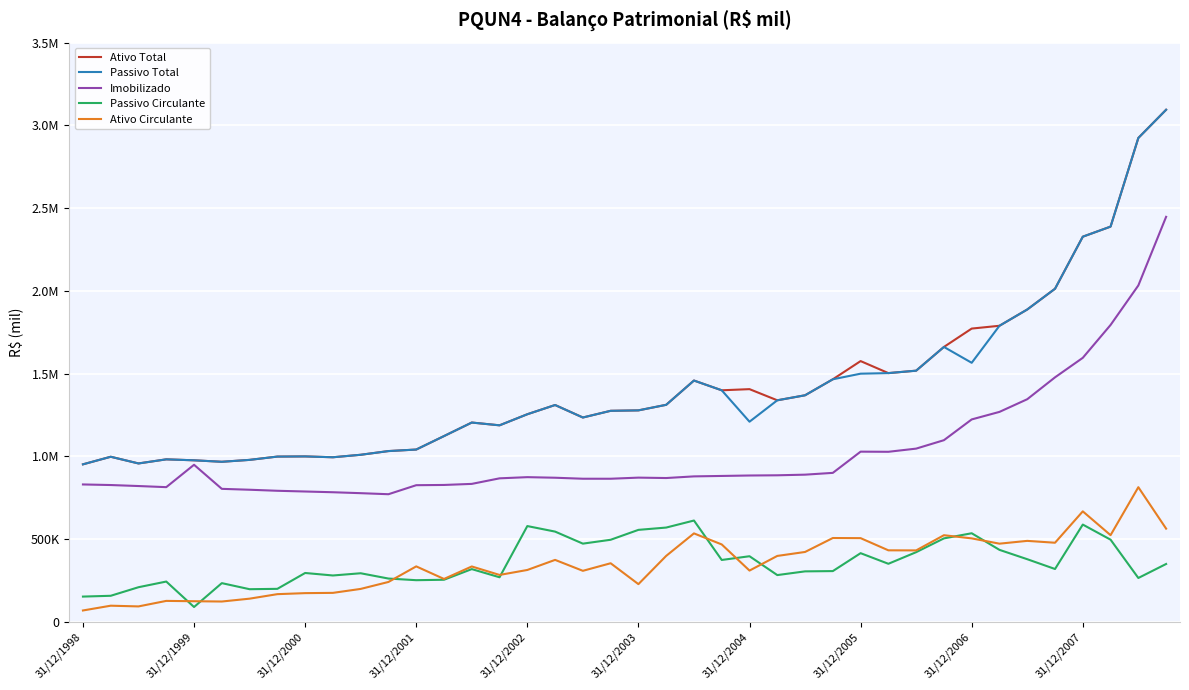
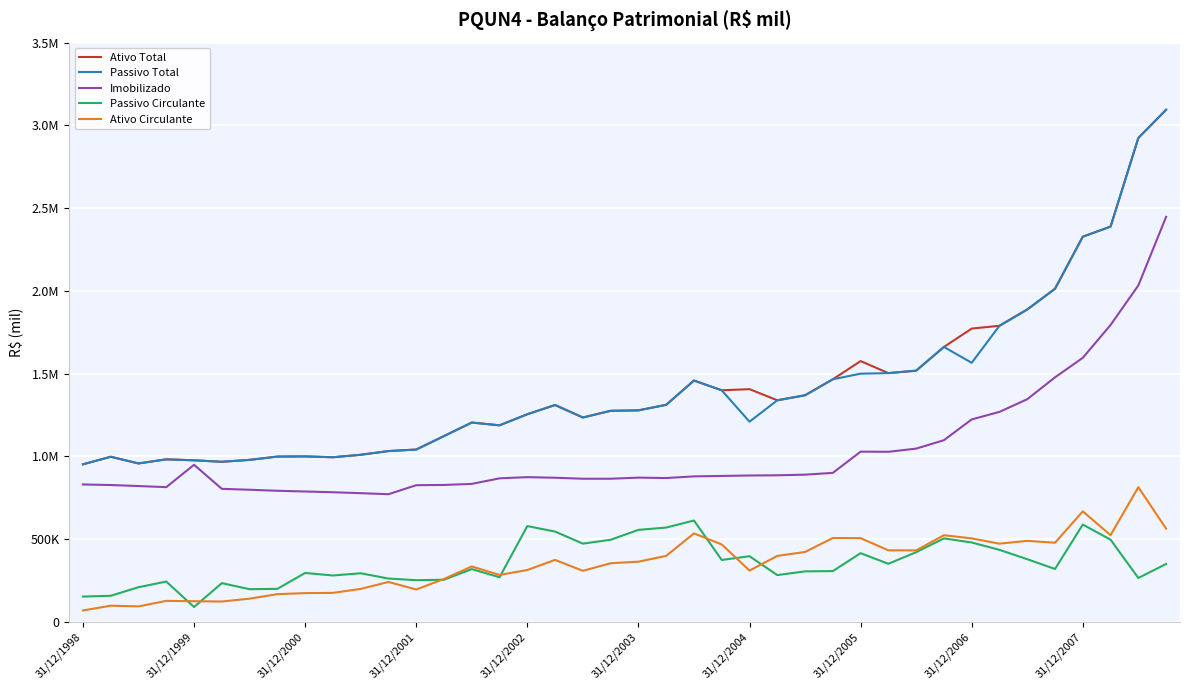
  {
    "Ativo Total": {
      "31/12/2004": 1410000,
      "31/12/2005": 1580000,
      "31/12/2006": 1770000
    },
    "Passivo Total": {
      "31/12/2004": 1210000,
      "31/12/2005": 1500000,
      "31/12/2006": 1560000
    },
    "Imobilizado": {
      "31/12/1998": 830000,
      "31/12/1999": 950000,
      "31/12/2000": 790000,
      "31/12/2001": 820000,
      "31/12/2002": 870000,
      "31/12/2003": 870000,
      "31/12/2004": 880000,
      "31/12/2005": 1030000,
      "31/12/2006": 1220000,
      "31/12/2007": 1590000
    },
    "Passivo Circulante": {
      "31/12/1998": 150000,
      "31/12/1999": 90000,
      "31/12/2000": 290000,
      "31/12/2001": 250000,
      "31/12/2002": 580000,
      "31/12/2003": 550000,
      "31/12/2004": 400000,
      "31/12/2005": 410000,
-     "31/12/2006": 530000,
+     "31/12/2006": 480000,
      "31/12/2007": 590000
    },
    "Ativo Circulante": {
      "31/12/1998": 70000,
      "31/12/1999": 120000,
      "31/12/2000": 170000,
-     "31/12/2001": 330000,
+     "31/12/2001": 190000,
      "31/12/2002": 310000,
-     "31/12/2003": 230000,
+     "31/12/2003": 360000,
      "31/12/2004": 310000,
      "31/12/2005": 500000,
      "31/12/2006": 500000,
      "31/12/2007": 670000
    }
  }
